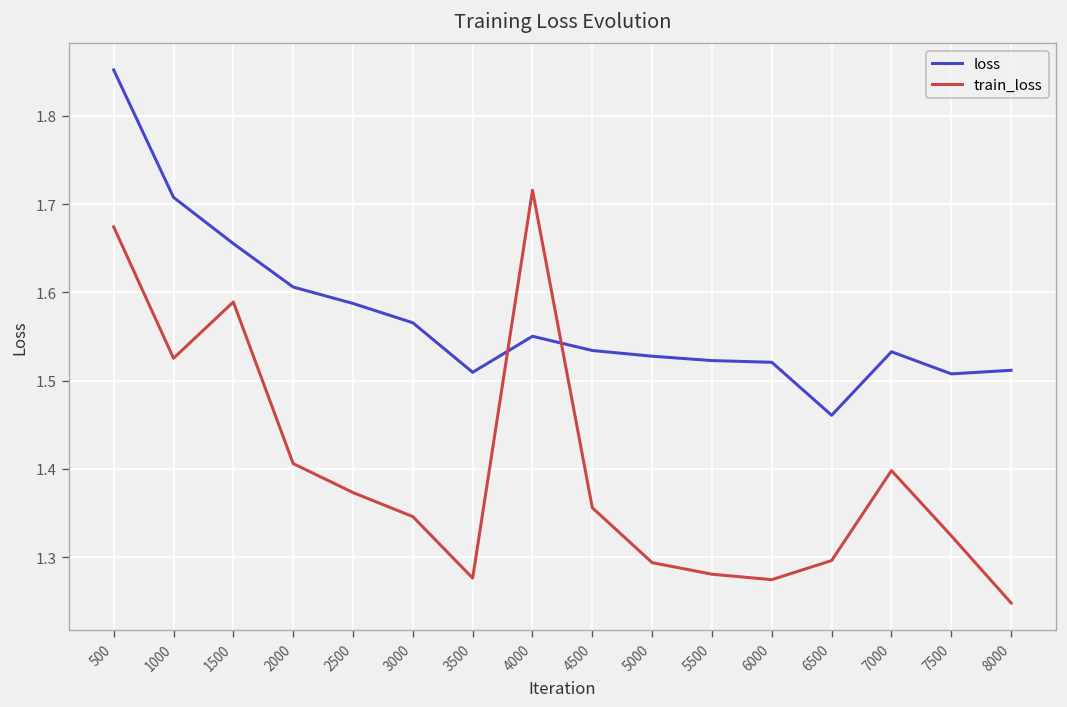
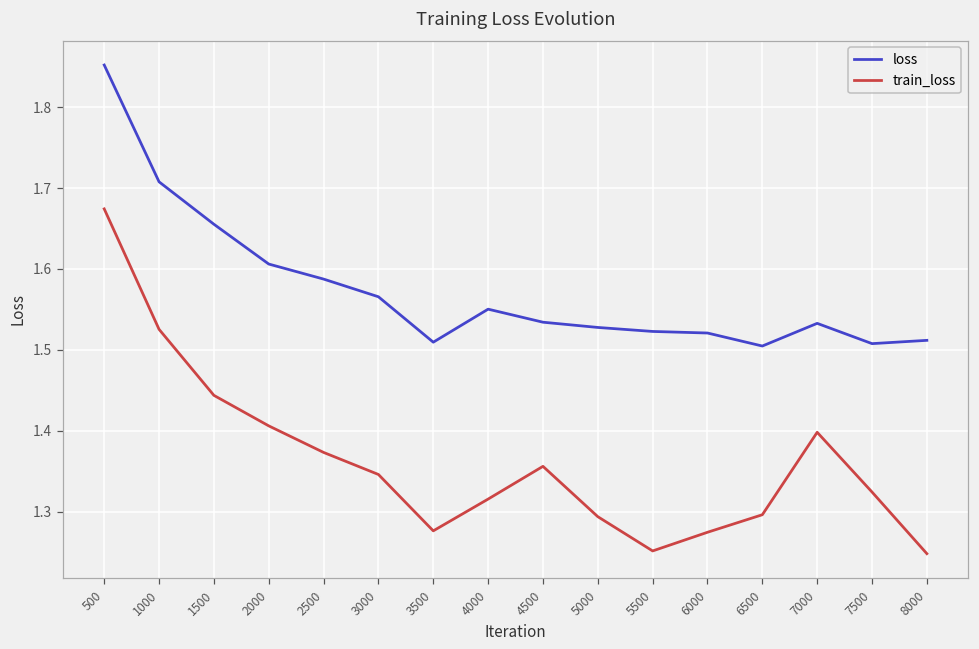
  {
    "loss": {
      "500": 1.85,
      "1000": 1.71,
      "1500": 1.66,
      "2000": 1.61,
      "2500": 1.59,
      "3000": 1.57,
      "3500": 1.51,
      "4000": 1.55,
      "4500": 1.53,
      "5000": 1.53,
      "5500": 1.52,
      "6000": 1.52,
-     "6500": 1.46,
+     "6500": 1.50,
      "7000": 1.53,
      "7500": 1.51,
      "8000": 1.51
    },
    "train_loss": {
      "500": 1.67,
      "1000": 1.53,
-     "1500": 1.59,
+     "1500": 1.44,
      "2000": 1.41,
      "2500": 1.37,
      "3000": 1.35,
      "3500": 1.28,
-     "4000": 1.72,
+     "4000": 1.32,
      "4500": 1.36,
      "5000": 1.29,
-     "5500": 1.28,
+     "5500": 1.25,
      "6000": 1.27,
      "6500": 1.30,
      "7000": 1.40,
      "7500": 1.32,
      "8000": 1.25
    }
  }
